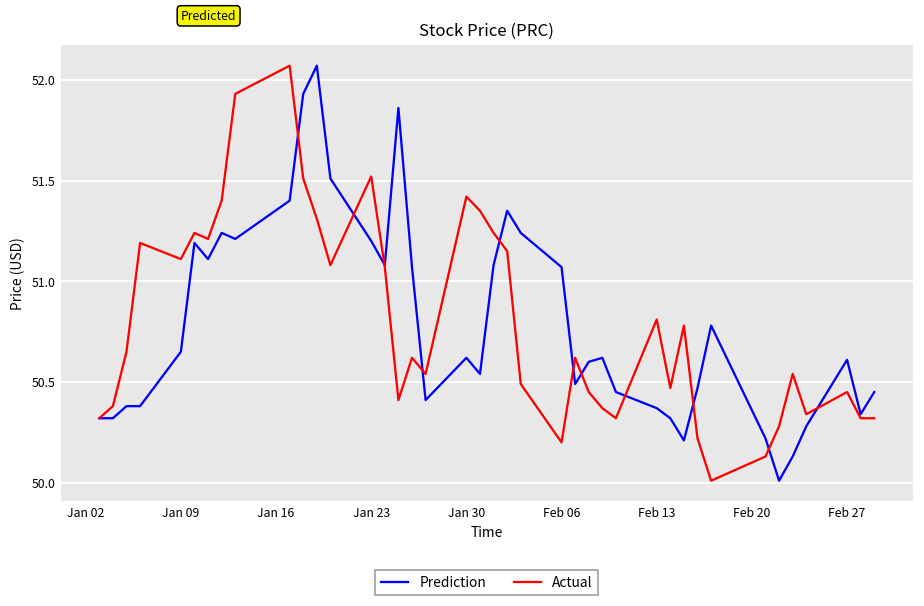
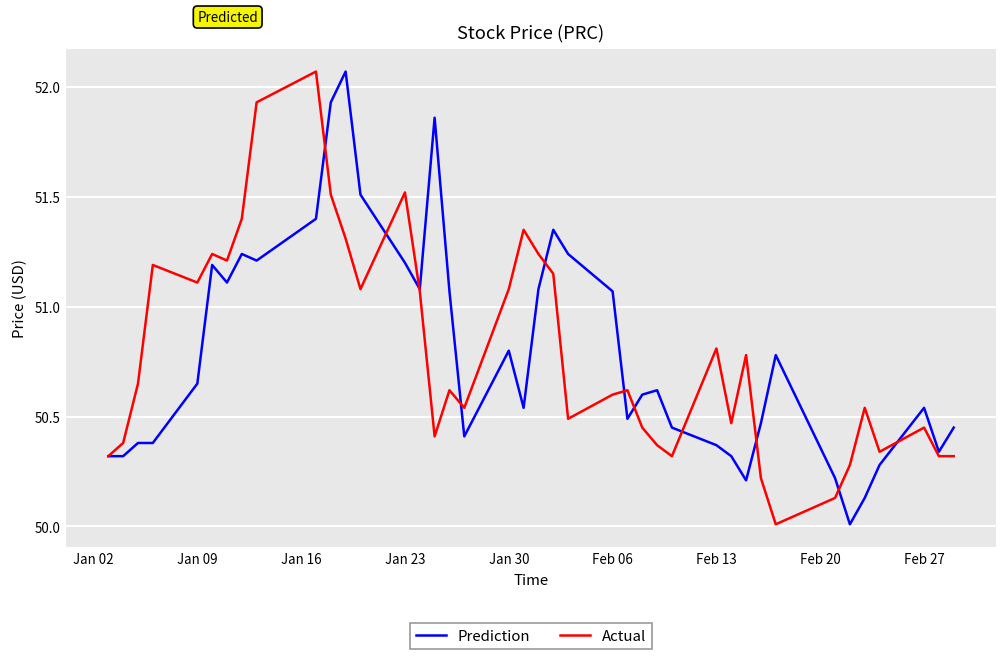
  {
    "Prediction": {
      "Jan 09": 50.65,
      "Jan 23": 51.20,
-     "Jan 30": 50.62,
+     "Jan 30": 50.80,
      "Feb 06": 51.07,
      "Feb 13": 50.37,
-     "Feb 27": 50.61
+     "Feb 27": 50.54
    },
    "Actual": {
      "Jan 09": 51.11,
      "Jan 23": 51.52,
-     "Jan 30": 51.42,
-     "Feb 06": 50.2,
+     "Jan 30": 51.08,
+     "Feb 06": 50.6,
      "Feb 13": 50.81,
      "Feb 27": 50.45
    }
  }
